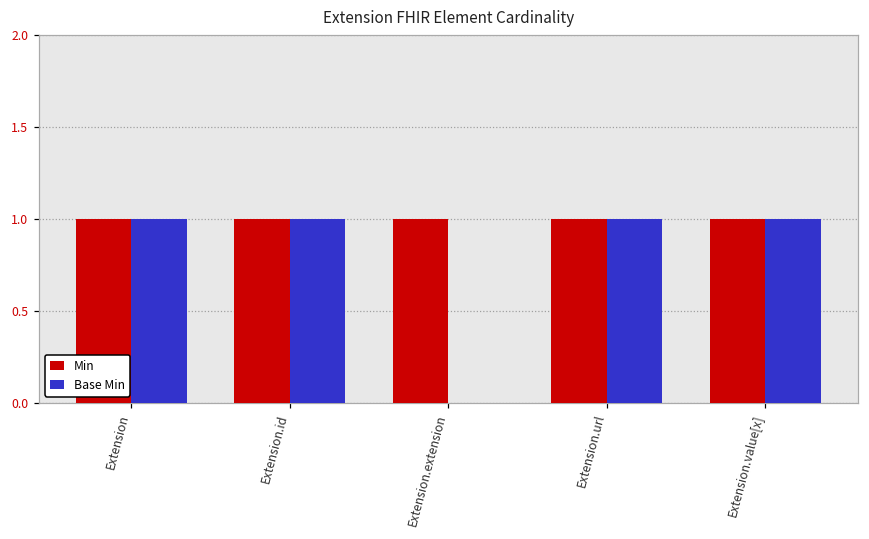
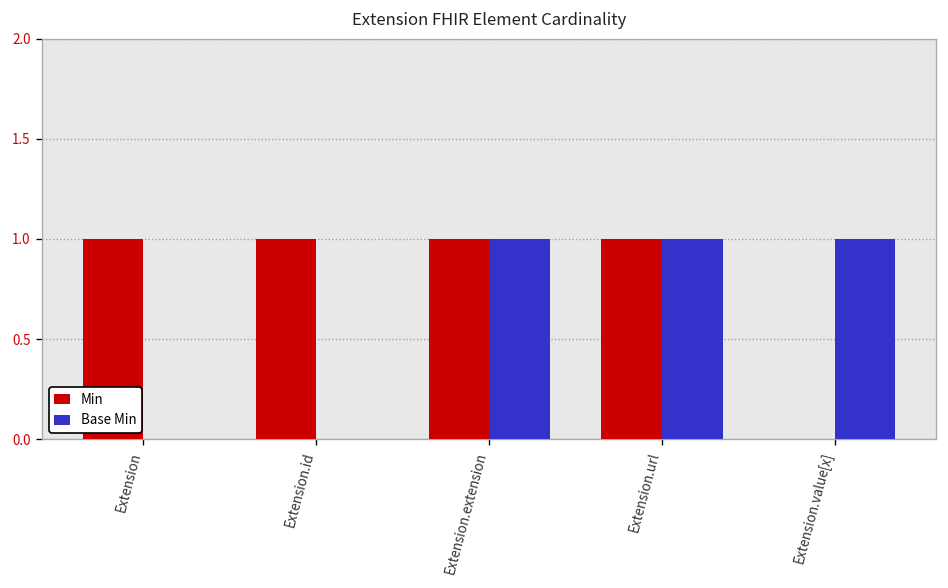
  {
    "Min": {
      "Extension": 1,
      "Extension.id": 1,
      "Extension.extension": 1,
      "Extension.url": 1,
-     "Extension.value[x]": 1
+     "Extension.value[x]": 0
    },
    "Base Min": {
-     "Extension": 1,
-     "Extension.id": 1,
-     "Extension.extension": 0,
+     "Extension": 0,
+     "Extension.id": 0,
+     "Extension.extension": 1,
      "Extension.url": 1,
      "Extension.value[x]": 1
    }
  }
